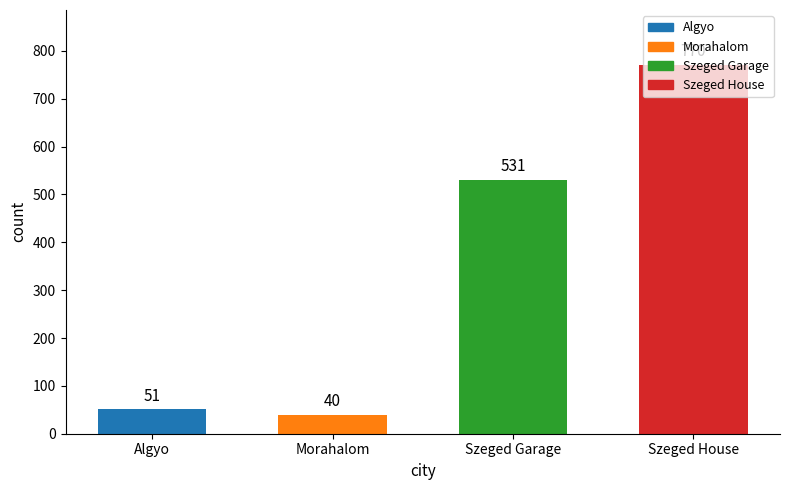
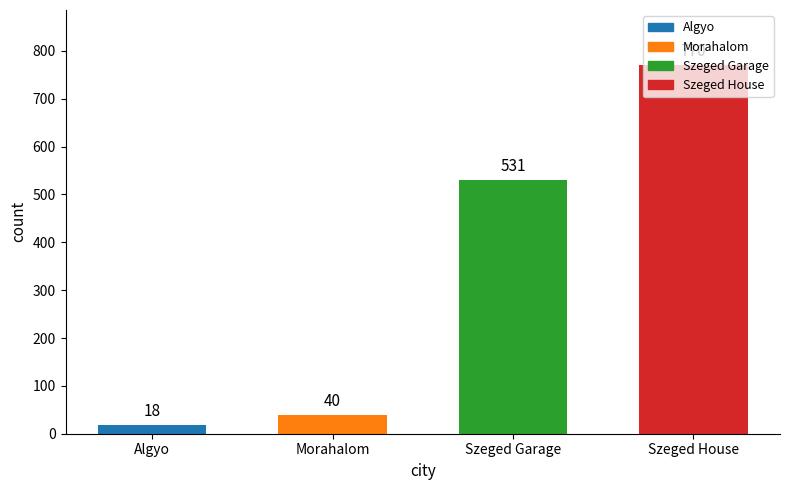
  {
-   "Algyo": 51,
+   "Algyo": 18,
    "Morahalom": 40,
    "Szeged Garage": 531
  }
